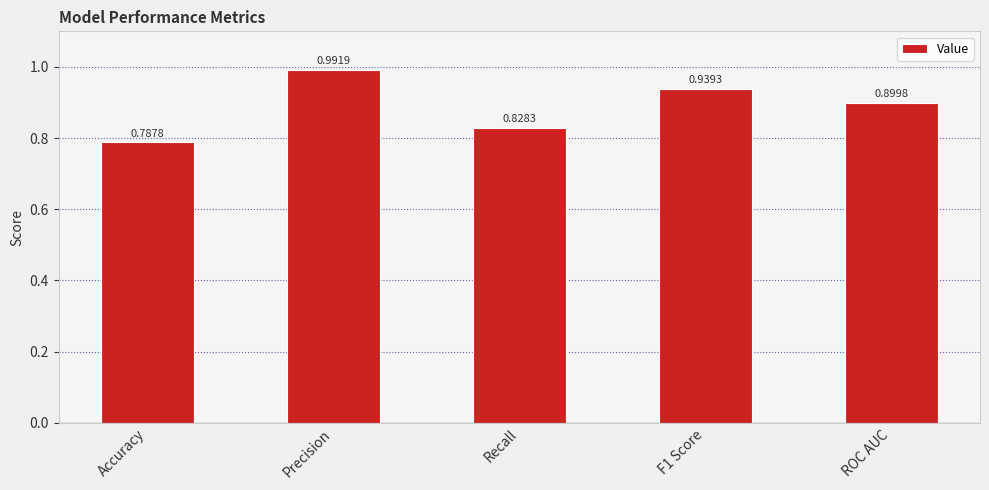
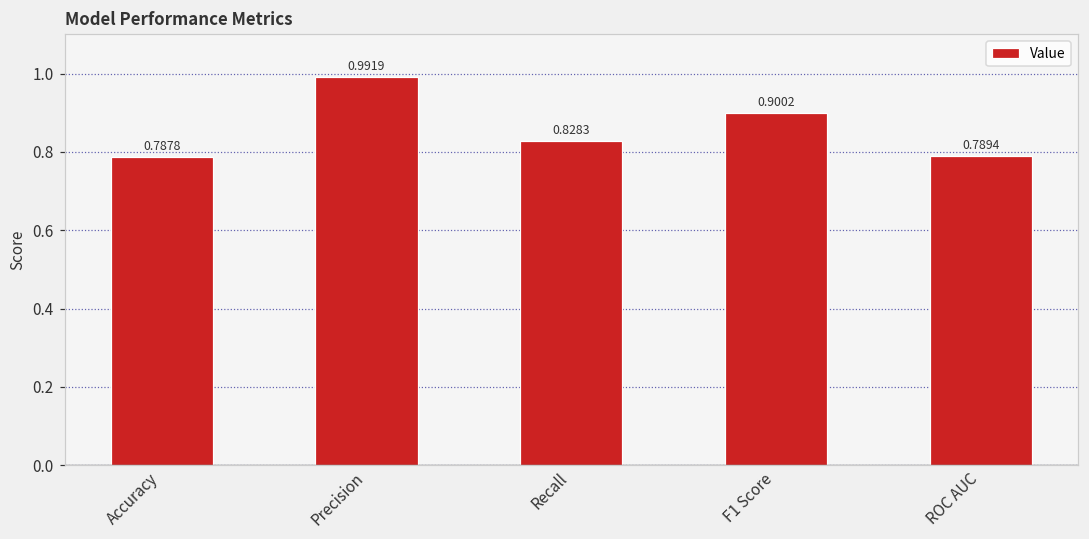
  {
    "Accuracy": 0.7878,
    "Precision": 0.9919,
    "Recall": 0.8283,
-   "F1 Score": 0.9393,
-   "ROC AUC": 0.8998
+   "F1 Score": 0.9002,
+   "ROC AUC": 0.7894
  }
